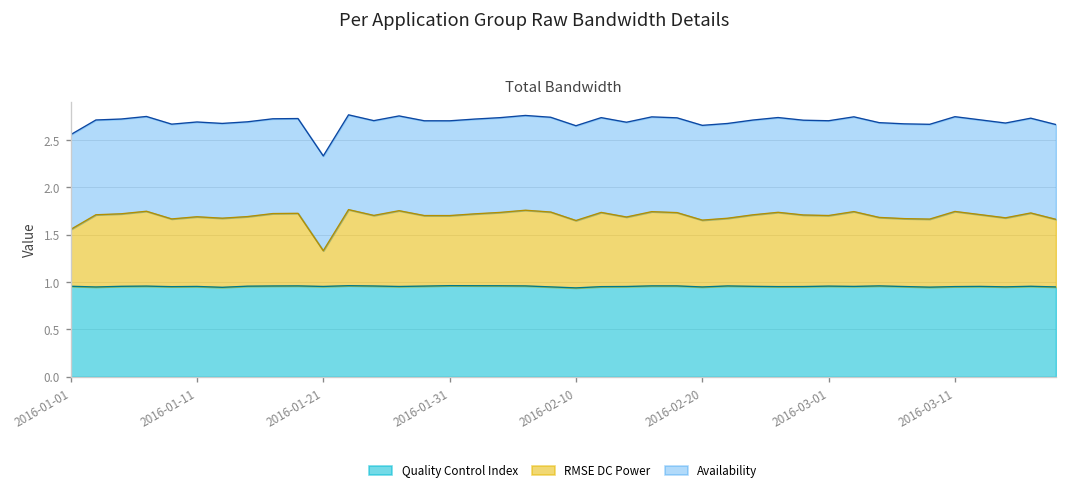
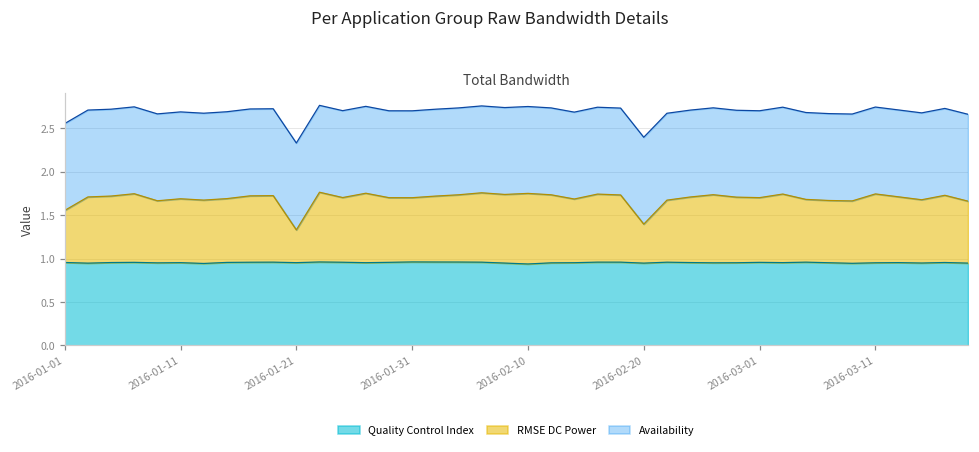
  {
    "RMSE DC Power": {
      "2016-01-01": 0.6,
      "2016-01-11": 0.7,
      "2016-01-21": 0.4,
      "2016-01-31": 0.7,
-     "2016-02-10": 0.7,
-     "2016-02-20": 0.7,
+     "2016-02-10": 0.8,
+     "2016-02-20": 0.4,
      "2016-03-01": 0.7,
      "2016-03-11": 0.8
    }
  }
